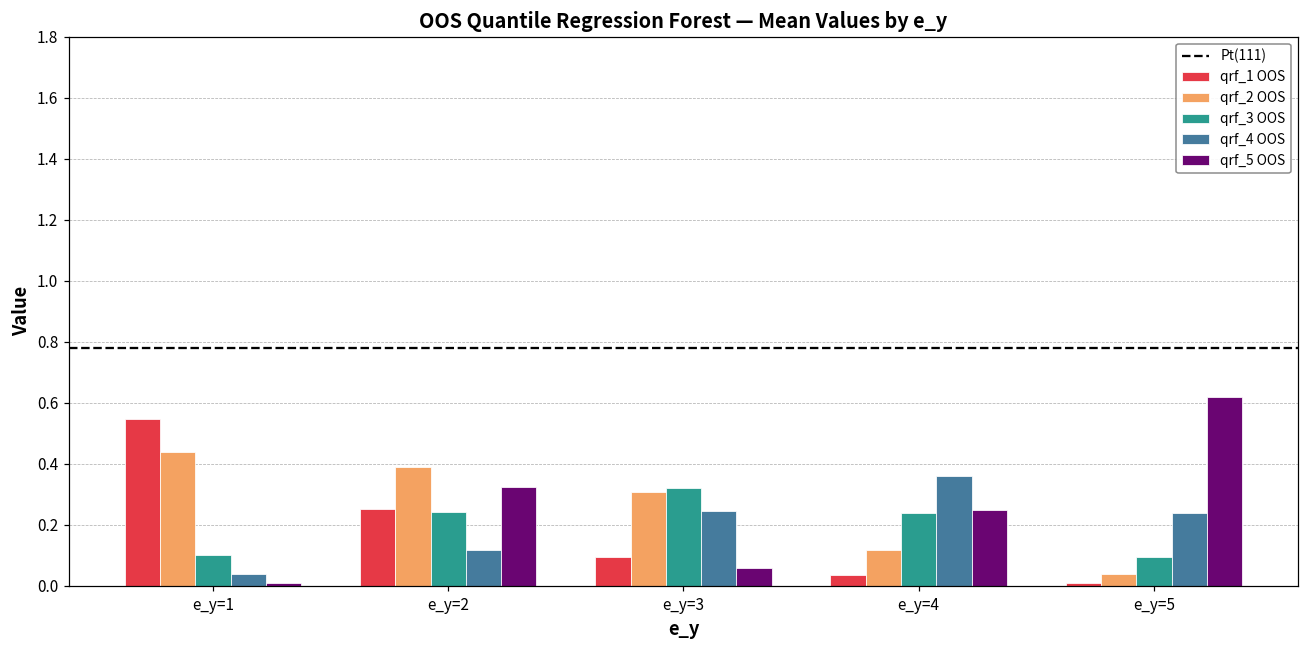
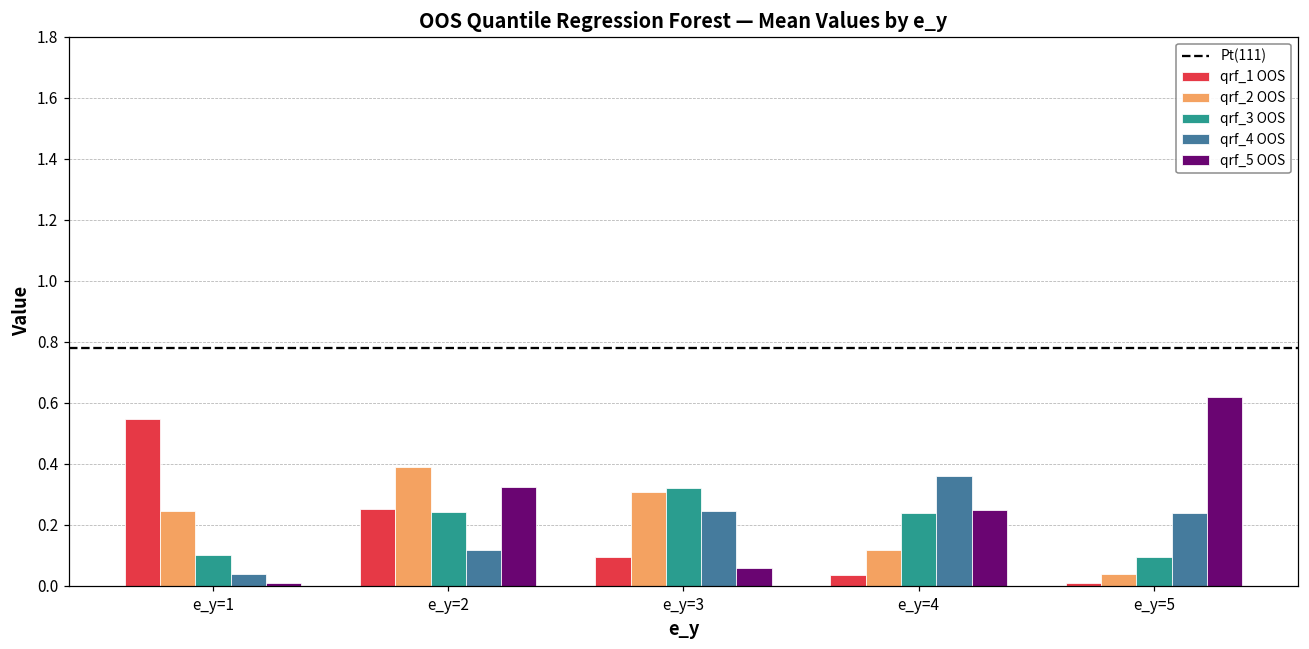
  {
    "qrf_1 OOS": {
      "e_y=1": 0.55,
      "e_y=2": 0.25,
      "e_y=3": 0.10,
      "e_y=4": 0.04,
      "e_y=5": 0.01
    },
    "qrf_2 OOS": {
-     "e_y=1": 0.44,
+     "e_y=1": 0.24,
      "e_y=2": 0.39,
      "e_y=3": 0.31,
      "e_y=4": 0.12,
      "e_y=5": 0.04
    },
    "qrf_5 OOS": {
      "e_y=1": 0.01,
      "e_y=2": 0.33,
      "e_y=3": 0.06,
      "e_y=4": 0.25,
      "e_y=5": 0.62
    }
  }
